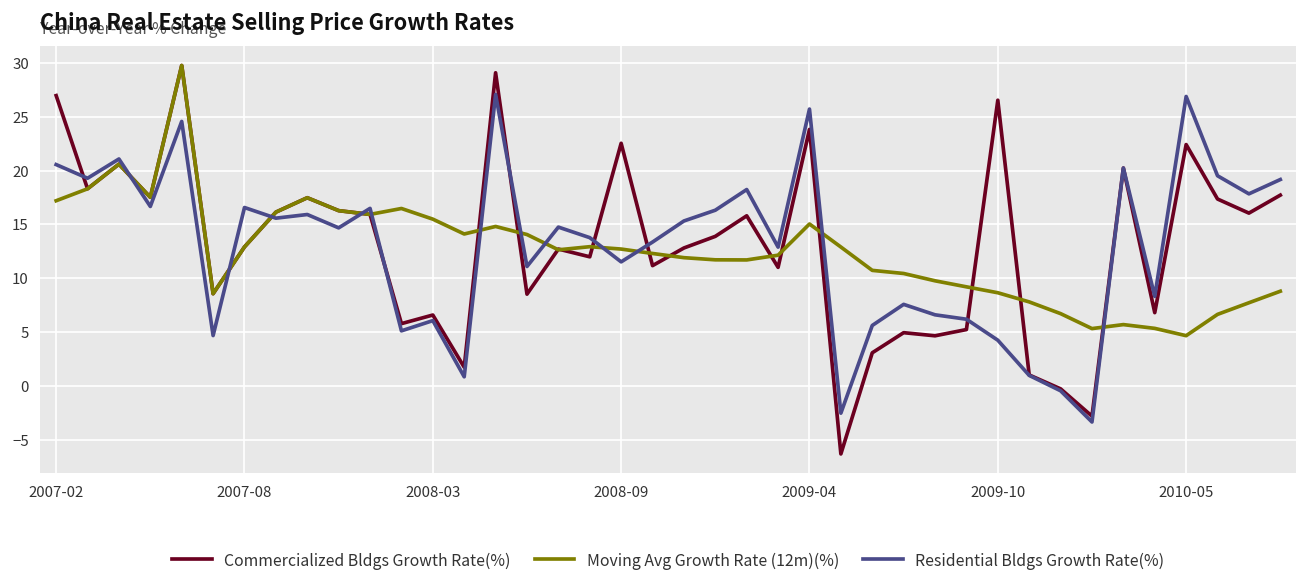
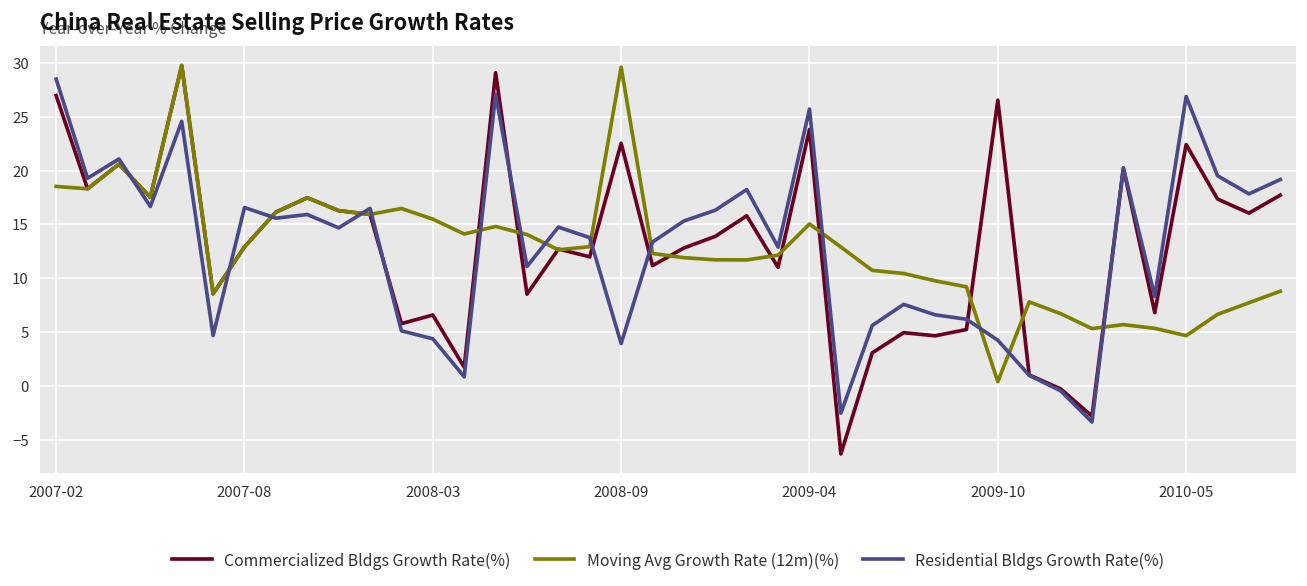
  {
    "Commercialized Bldgs Growth Rate(%)": {
      "2007-02": 27,
      "2008-03": 7,
      "2008-09": 23,
      "2009-04": 24,
      "2009-10": 27,
      "2010-05": 22
    },
    "Moving Avg Growth Rate (12m)(%)": {
-     "2007-02": 17,
+     "2007-02": 19,
      "2008-03": 15,
-     "2008-09": 13,
+     "2008-09": 30,
      "2009-04": 15,
-     "2009-10": 9,
+     "2009-10": 0,
      "2010-05": 5
    },
    "Residential Bldgs Growth Rate(%)": {
-     "2007-02": 21,
+     "2007-02": 28,
      "2007-08": 17,
-     "2008-03": 6,
-     "2008-09": 12,
+     "2008-03": 4,
+     "2008-09": 4,
      "2009-04": 26,
      "2009-10": 4,
      "2010-05": 27
    }
  }
